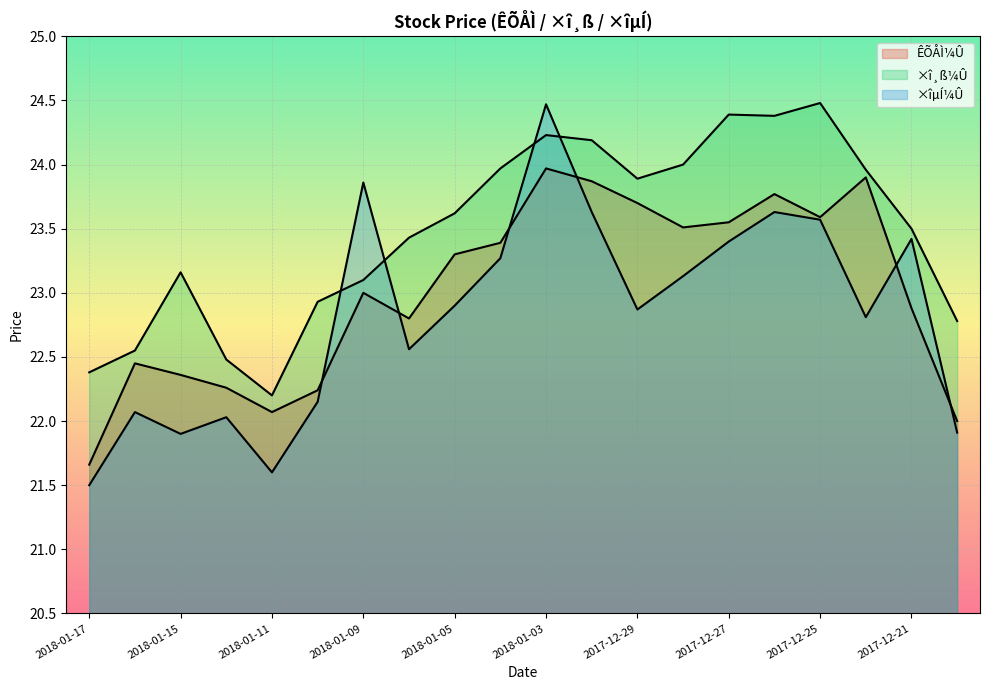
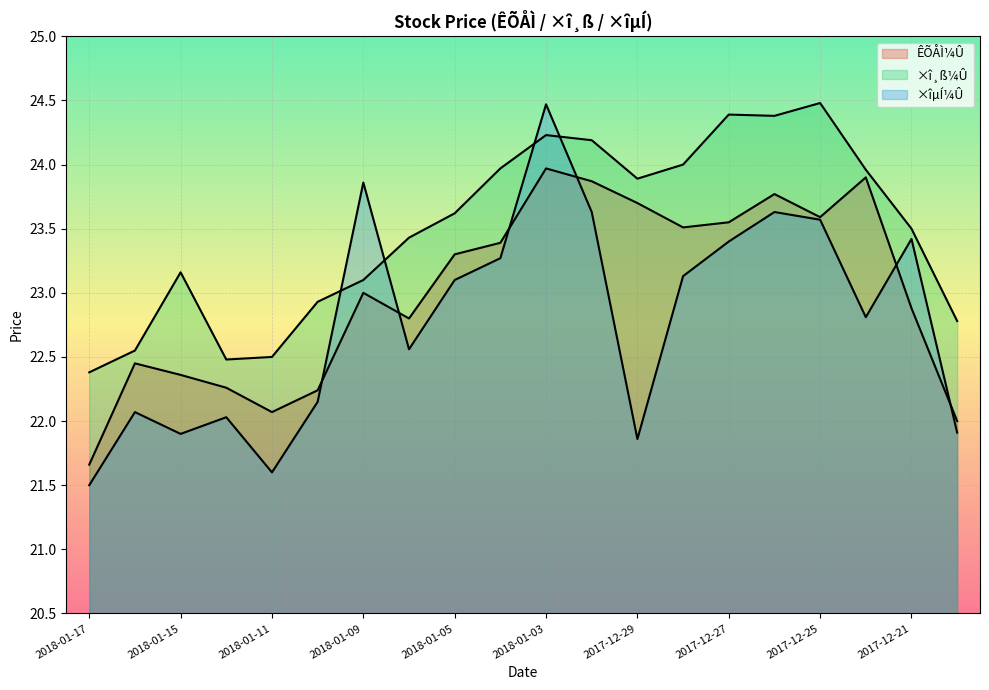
  {
    "ÊÕÅÌ¼Û": {
      "2018-01-17": 21.66,
      "2018-01-15": 22.36,
      "2018-01-11": 22.07,
      "2018-01-09": 23.00,
      "2018-01-05": 23.30,
      "2018-01-03": 23.97,
      "2017-12-29": 23.70,
      "2017-12-27": 23.55,
      "2017-12-21": 22.88
    },
    "×î¸ß¼Û": {
      "2018-01-17": 22.38,
      "2018-01-15": 23.16,
-     "2018-01-11": 22.2,
+     "2018-01-11": 22.5,
      "2018-01-09": 23.1,
      "2018-01-05": 23.62,
      "2018-01-03": 24.23,
      "2017-12-29": 23.9,
      "2017-12-27": 24.4,
      "2017-12-25": 24.48,
      "2017-12-21": 23.5
    },
    "×îµÍ¼Û": {
      "2018-01-17": 21.50,
      "2018-01-15": 21.90,
      "2018-01-11": 21.60,
      "2018-01-09": 23.86,
-     "2018-01-05": 22.9,
+     "2018-01-05": 23.1,
      "2018-01-03": 24.47,
-     "2017-12-29": 22.87,
+     "2017-12-29": 21.86,
      "2017-12-27": 23.40,
      "2017-12-21": 23.42
    }
  }
